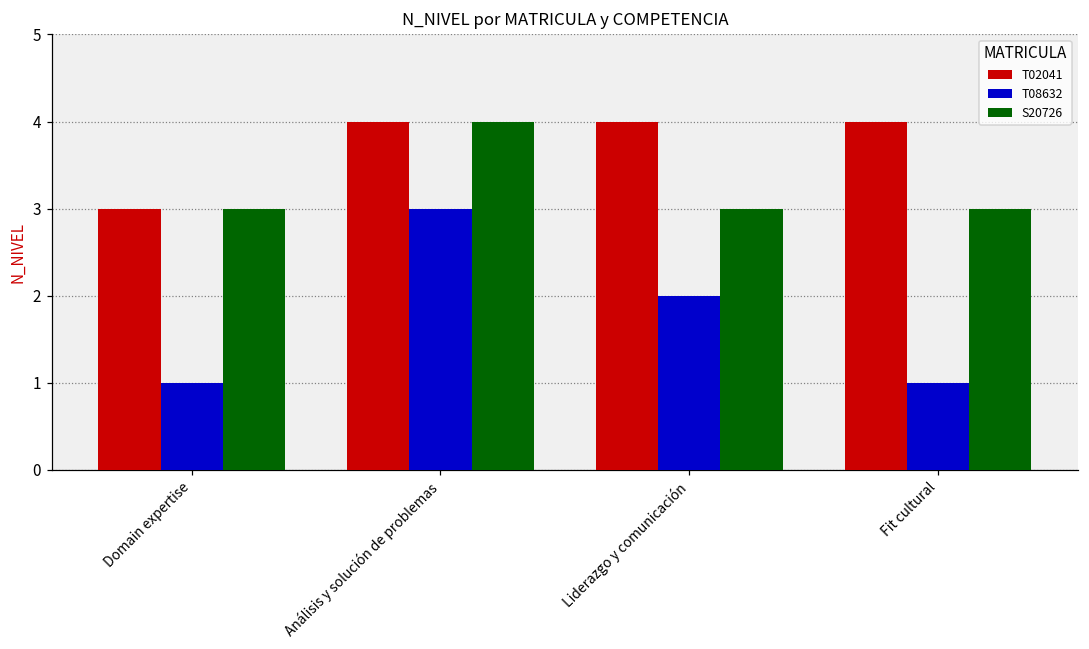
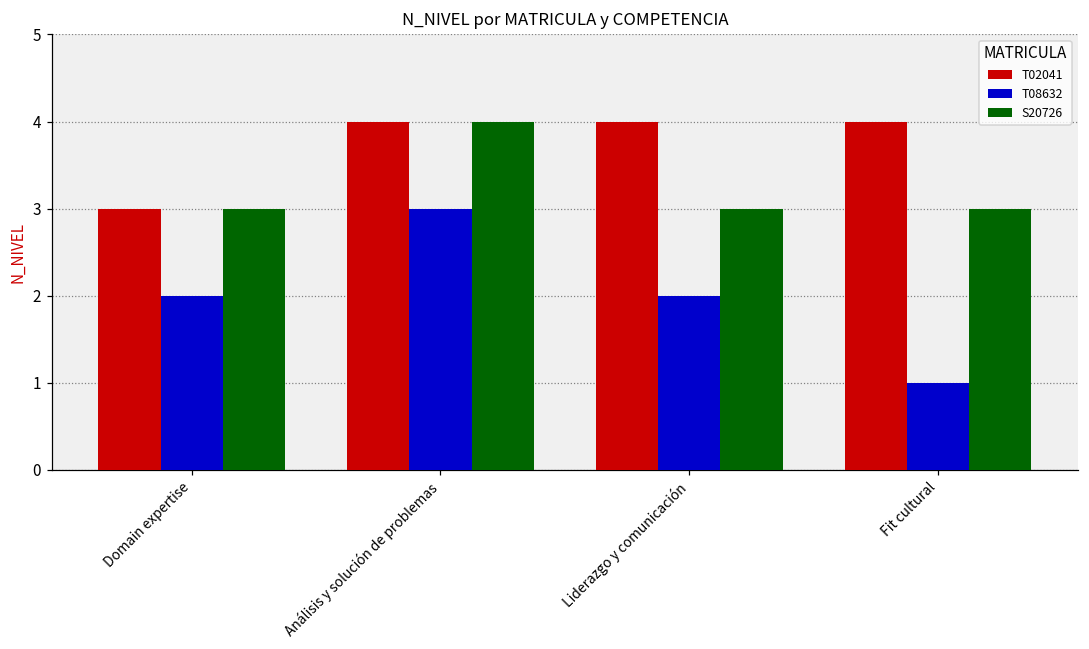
  {
    "T02041": {
      "Domain expertise": 3,
      "Análisis y solución de problemas": 4,
      "Liderazgo y comunicación": 4,
      "Fit cultural": 4
    },
    "T08632": {
-     "Domain expertise": 1,
+     "Domain expertise": 2,
      "Análisis y solución de problemas": 3,
      "Liderazgo y comunicación": 2,
      "Fit cultural": 1
    },
    "S20726": {
      "Domain expertise": 3,
      "Análisis y solución de problemas": 4,
      "Liderazgo y comunicación": 3,
      "Fit cultural": 3
    }
  }
